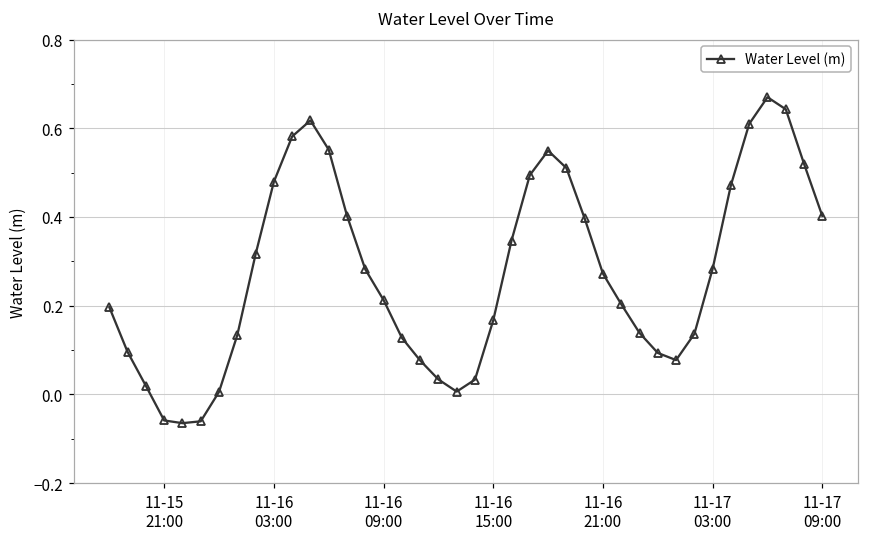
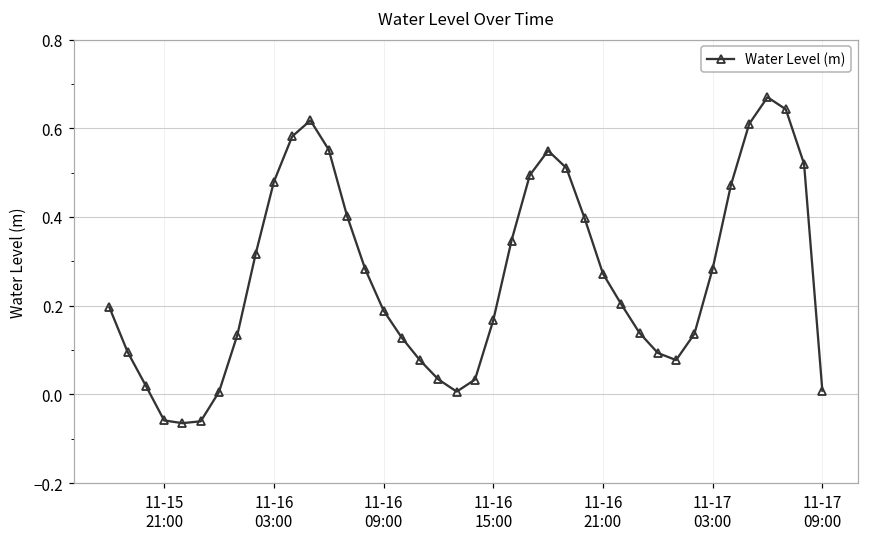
  {
    "11-15 21:00": -0.06,
    "11-16 03:00": 0.48,
-   "11-16 09:00": 0.21,
+   "11-16 09:00": 0.19,
    "11-16 15:00": 0.17,
    "11-16 21:00": 0.27,
    "11-17 03:00": 0.28,
-   "11-17 09:00": 0.40
+   "11-17 09:00": 0.01
  }
